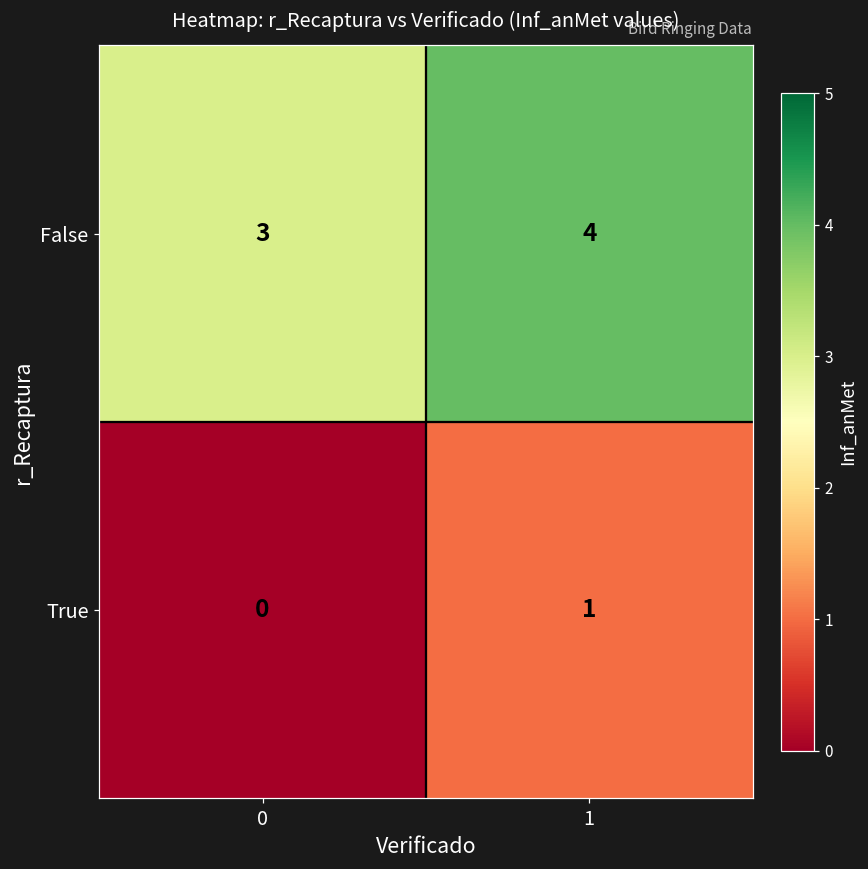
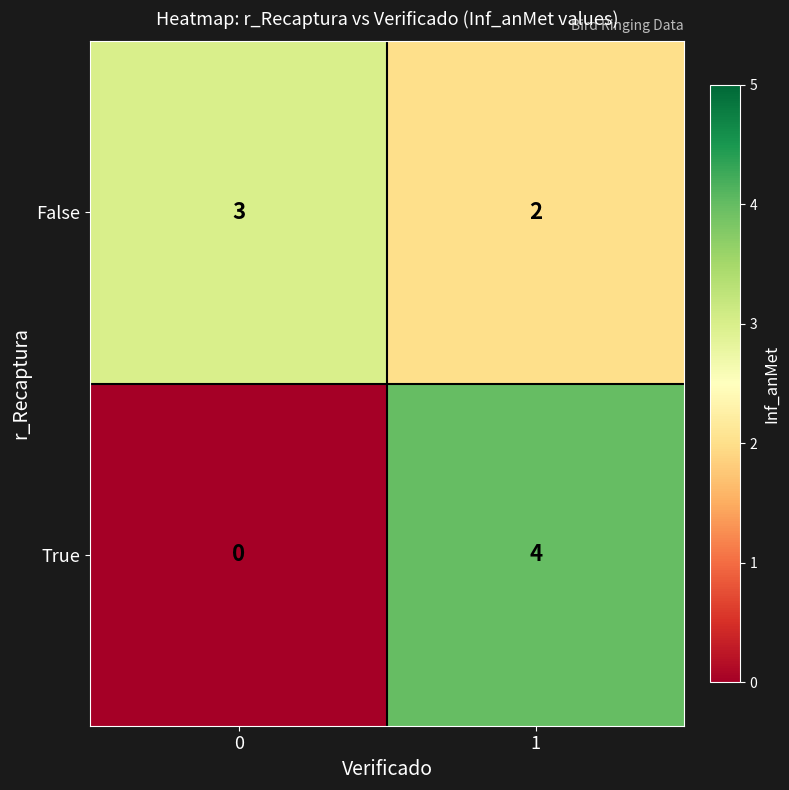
  {
    "False": {
      "0": 3,
-     "1": 4
+     "1": 2
    },
    "True": {
      "0": 0,
-     "1": 1
+     "1": 4
    }
  }
